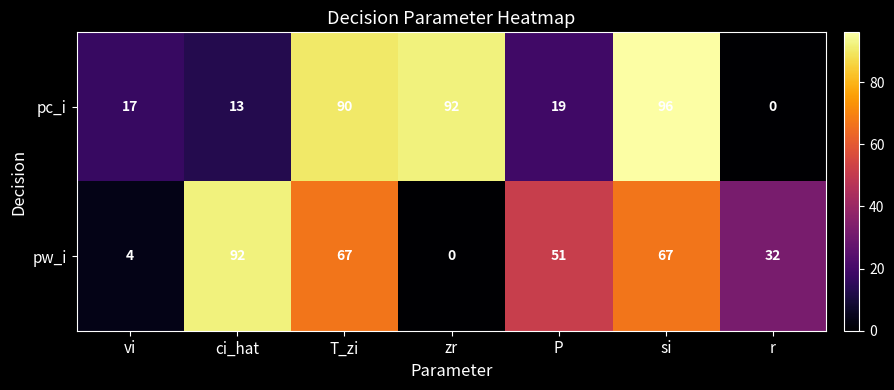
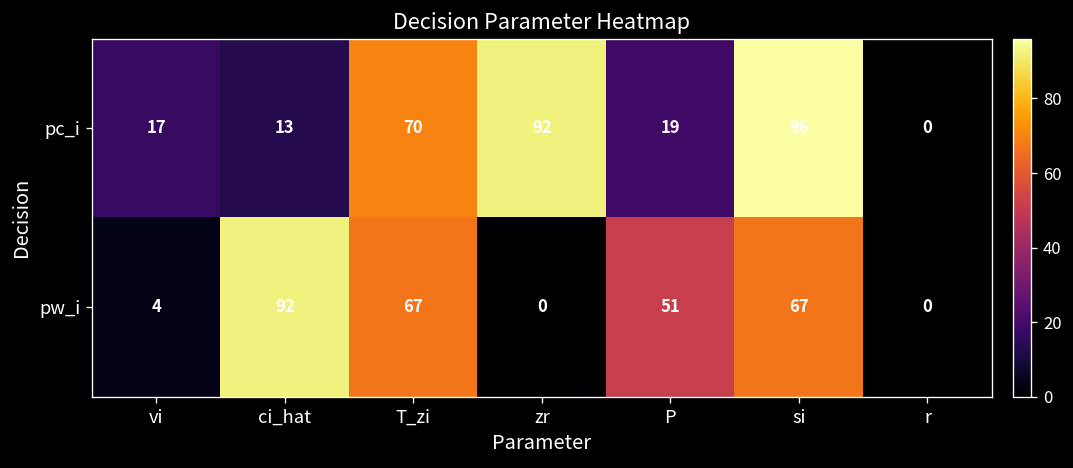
  {
    "pc_i": {
      "vi": 17,
      "ci_hat": 13,
-     "T_zi": 90,
+     "T_zi": 70,
      "zr": 92,
      "P": 19,
      "si": 96,
      "r": 0
    },
    "pw_i": {
      "vi": 4,
      "ci_hat": 92,
      "T_zi": 67,
      "zr": 0,
      "P": 51,
      "si": 67,
-     "r": 32
+     "r": 0
    }
  }
